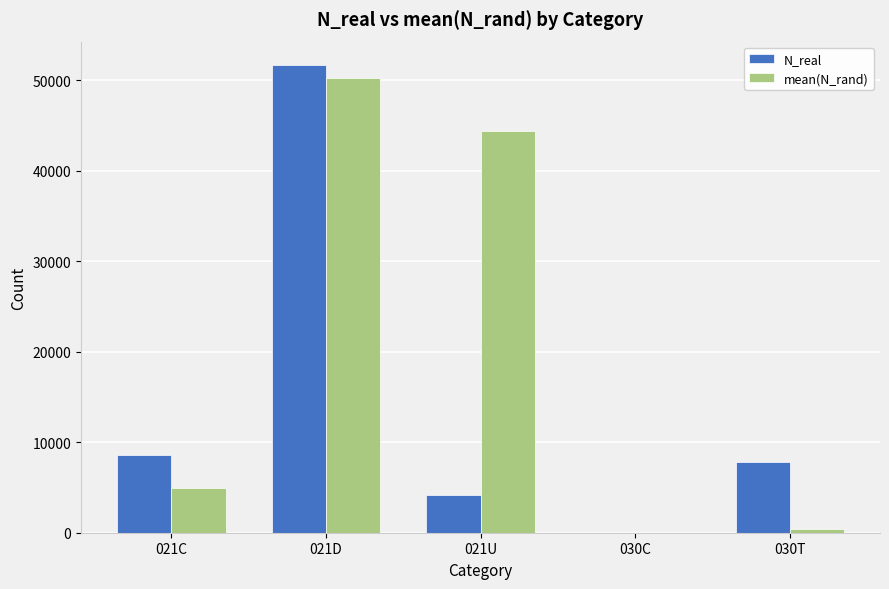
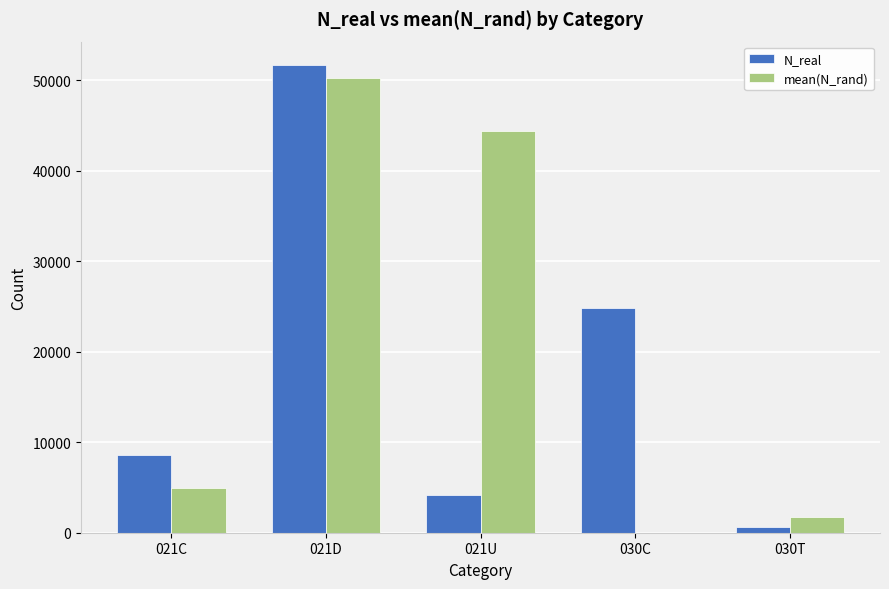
  {
    "N_real": {
      "021C": 9000,
      "021D": 52000,
      "021U": 4000,
-     "030C": 0,
-     "030T": 8000
+     "030C": 25000,
+     "030T": 1000
    },
    "mean(N_rand)": {
      "021C": 5000,
      "021D": 50000,
      "021U": 44000,
-     "030T": 0
+     "030T": 2000
    }
  }
